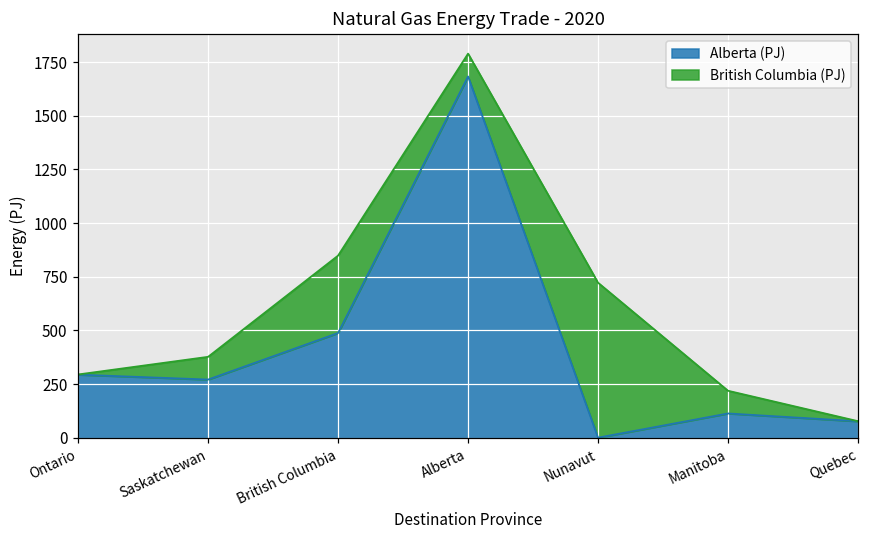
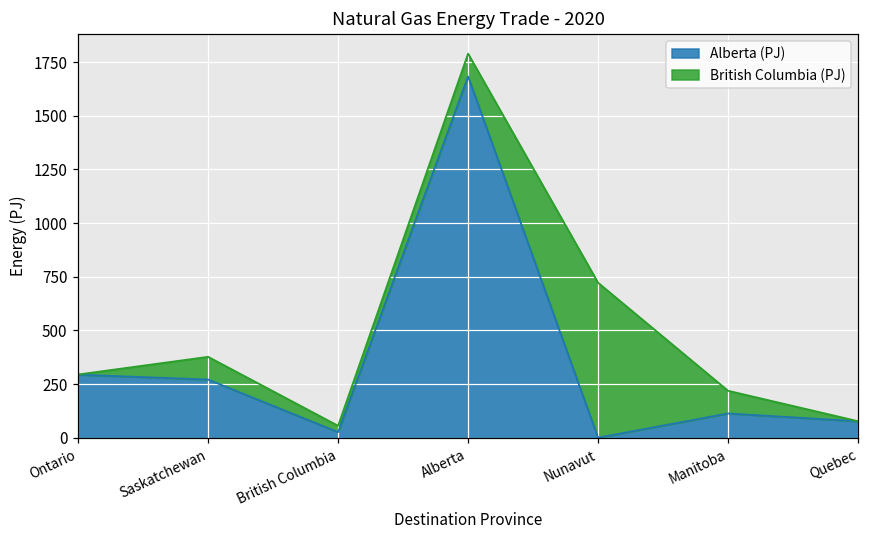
  {
    "Alberta (PJ)": {
      "Saskatchewan": 270,
-     "British Columbia": 490,
+     "British Columbia": 30,
      "Alberta": 1680,
      "Nunavut": 0,
      "Manitoba": 110
    },
    "British Columbia (PJ)": {
      "Saskatchewan": 110,
-     "British Columbia": 360,
+     "British Columbia": 30,
      "Alberta": 110,
      "Nunavut": 720,
      "Manitoba": 110
    }
  }
